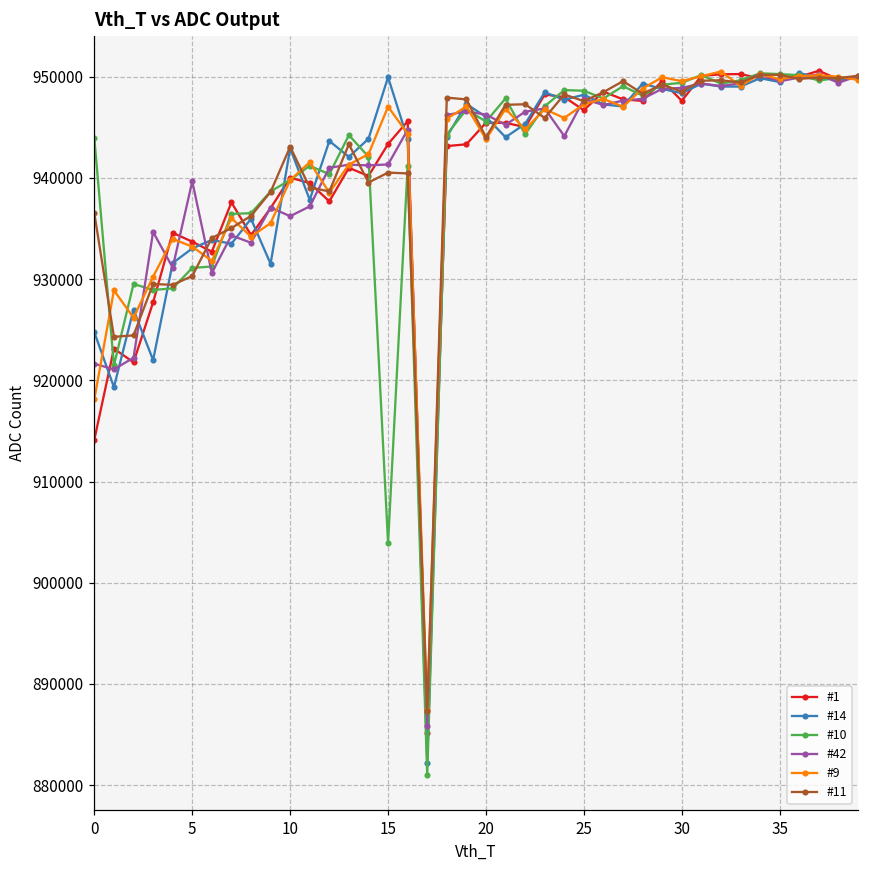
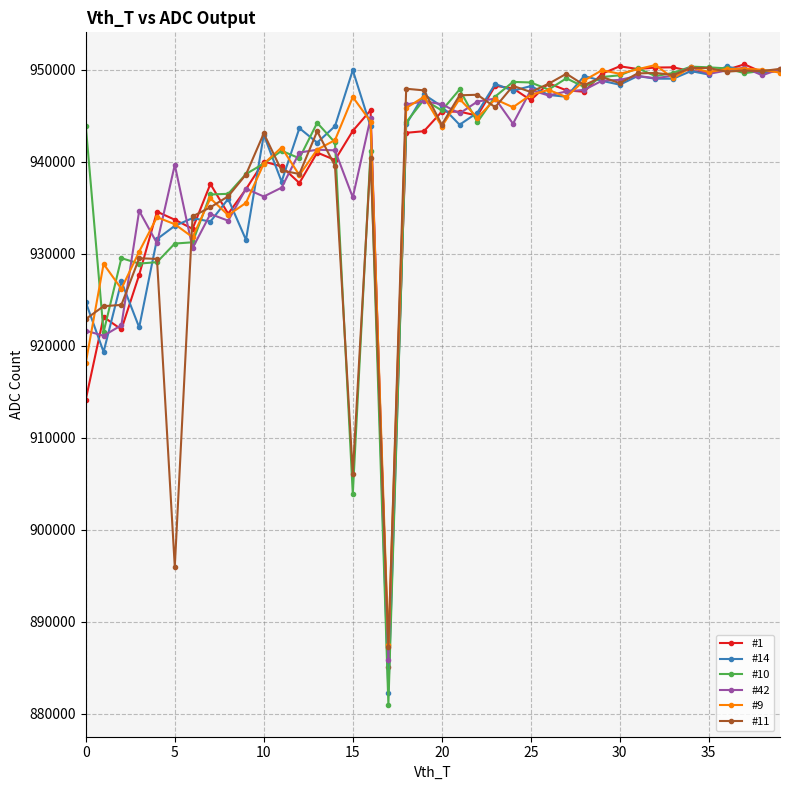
  {
    "#1": {
      "0": 914000,
      "5": 934000,
      "15": 943000,
      "25": 947000,
-     "30": 948000
+     "30": 950000
    },
    "#14": {
      "0": 925000,
      "15": 950000,
      "25": 948000
    },
    "#10": {
      "0": 944000,
      "5": 931000,
      "15": 904000,
      "25": 949000
    },
    "#42": {
      "0": 922000,
      "5": 940000,
      "10": 936000,
-     "15": 941000,
+     "15": 936000,
      "30": 949000
    },
    "#9": {
      "0": 918000,
      "15": 947000,
      "25": 947000
    },
    "#11": {
-     "0": 936000,
-     "5": 930000,
-     "15": 941000
+     "0": 923000,
+     "5": 896000,
+     "15": 906000
    }
  }
